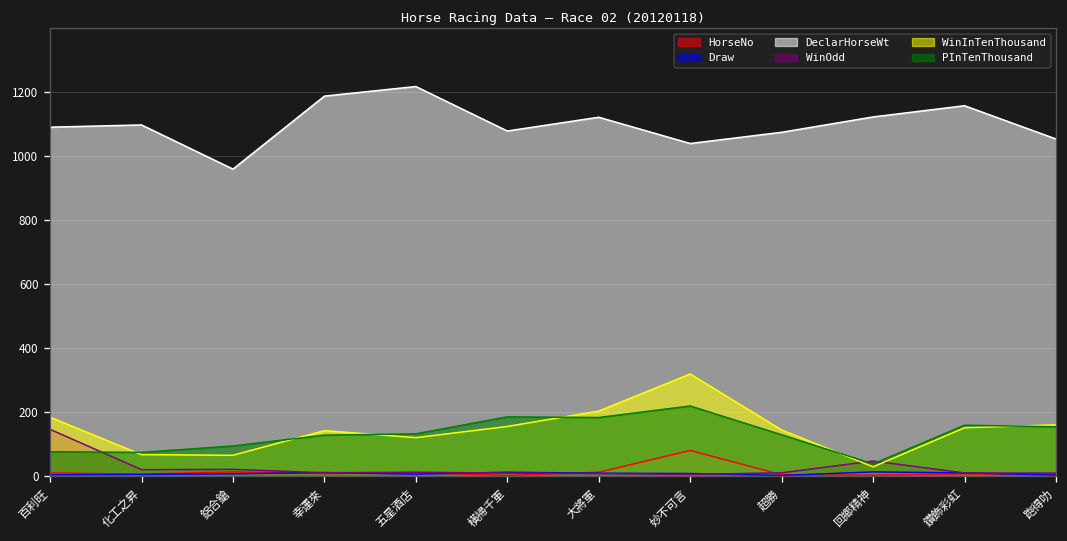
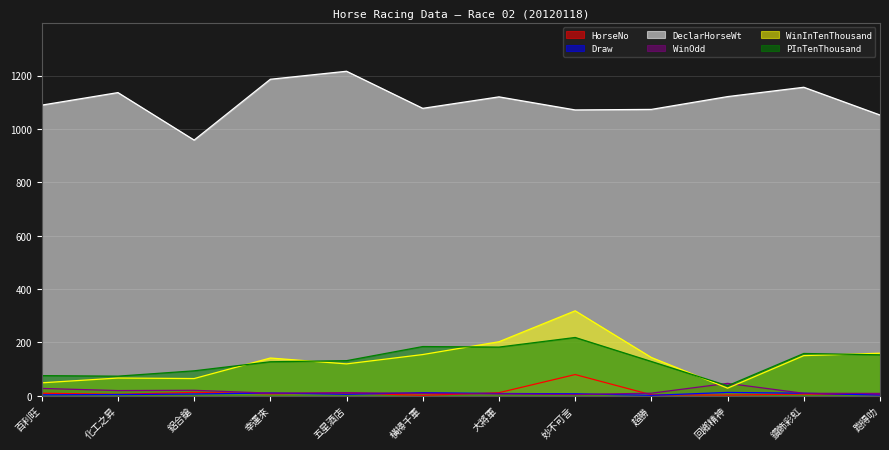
  {
    "HorseNo": {
      "妙不可言": 80,
      "回鄉精神": 0
    },
    "Draw": {
      "回鄉精神": 10
    },
    "DeclarHorseWt": {
      "百利旺": 1090,
-     "化工之昇": 1100,
+     "化工之昇": 1140,
      "鋁合鎗": 960,
      "幸運來": 1190,
      "五星酒店": 1220,
      "橫掃千軍": 1080,
      "大將軍": 1120,
-     "妙不可言": 1040,
+     "妙不可言": 1070,
      "超勝": 1070,
      "回鄉精神": 1120,
      "鑽飾彩虹": 1160,
      "跑得叻": 1050
    },
    "WinOdd": {
-     "百利旺": 150,
+     "百利旺": 30,
      "化工之昇": 20
    },
    "WinInTenThousand": {
-     "百利旺": 180,
+     "百利旺": 50,
      "鋁合鎗": 60,
      "幸運來": 140,
      "五星酒店": 120,
      "橫掃千軍": 150,
      "大將軍": 200,
      "妙不可言": 320,
      "超勝": 140
    },
    "PInTenThousand": {
      "百利旺": 80,
      "鋁合鎗": 90,
      "幸運來": 130,
      "五星酒店": 130,
      "橫掃千軍": 180,
      "大將軍": 180,
      "妙不可言": 220,
      "超勝": 130
    }
  }
